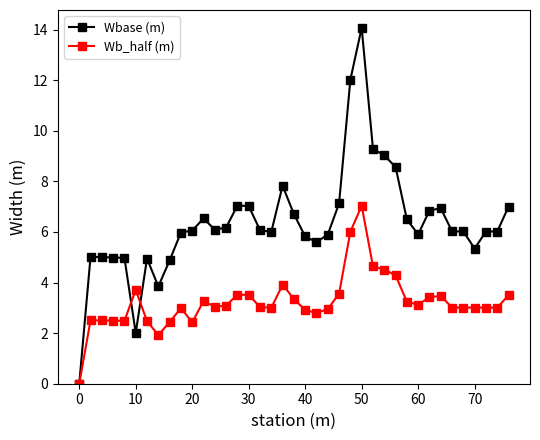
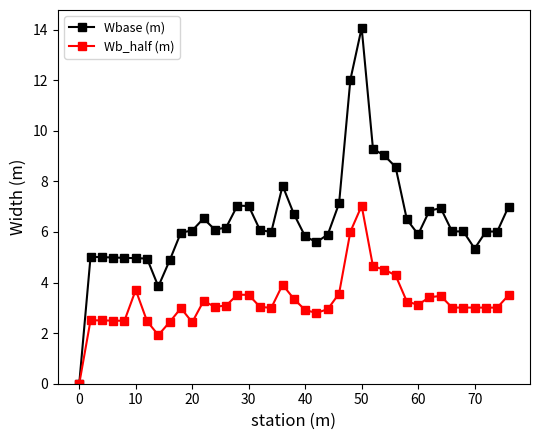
  {
    "Wbase (m)": {
-     "10": 2.0,
+     "10": 5.0,
      "20": 6.1,
      "30": 7.0,
      "40": 5.8,
      "50": 14.1,
      "60": 5.9,
      "70": 5.3
    },
    "Wb_half (m)": {
      "10": 3.7,
      "20": 2.4,
      "30": 3.5,
      "40": 2.9,
      "50": 7.0,
      "60": 3.1,
      "70": 3.0
    }
  }
